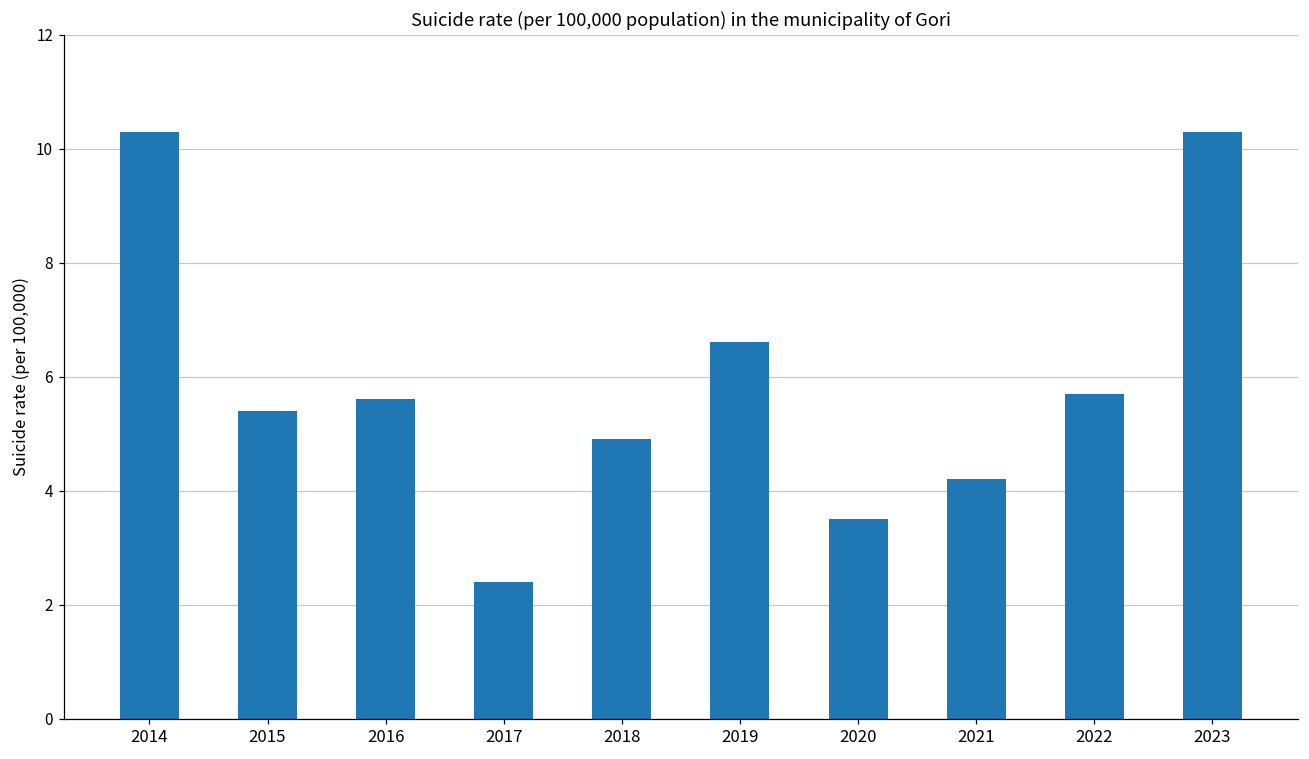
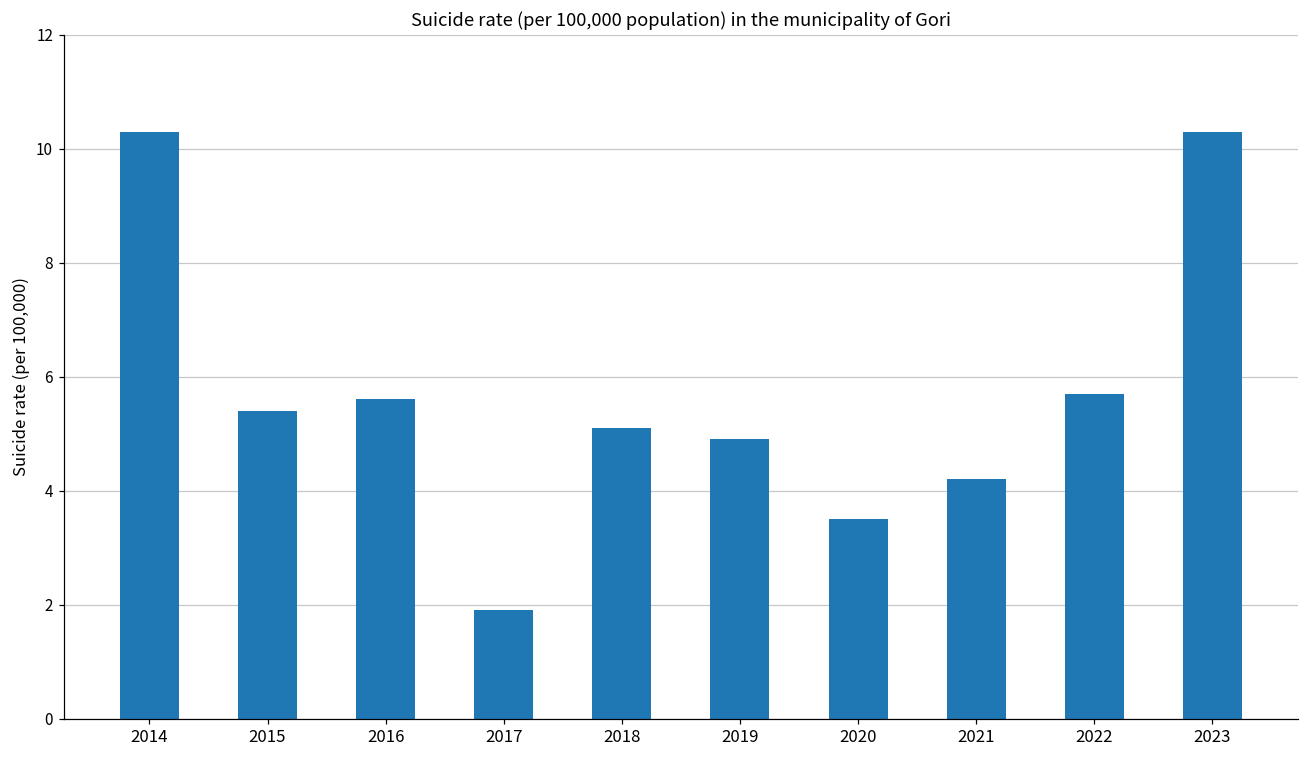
  {
    "2014": 10.3,
    "2015": 5.4,
    "2016": 5.6,
-   "2017": 2.4,
-   "2018": 4.9,
-   "2019": 6.6,
+   "2017": 1.9,
+   "2018": 5.1,
+   "2019": 4.9,
    "2020": 3.5,
    "2021": 4.2,
    "2022": 5.7,
    "2023": 10.3
  }
